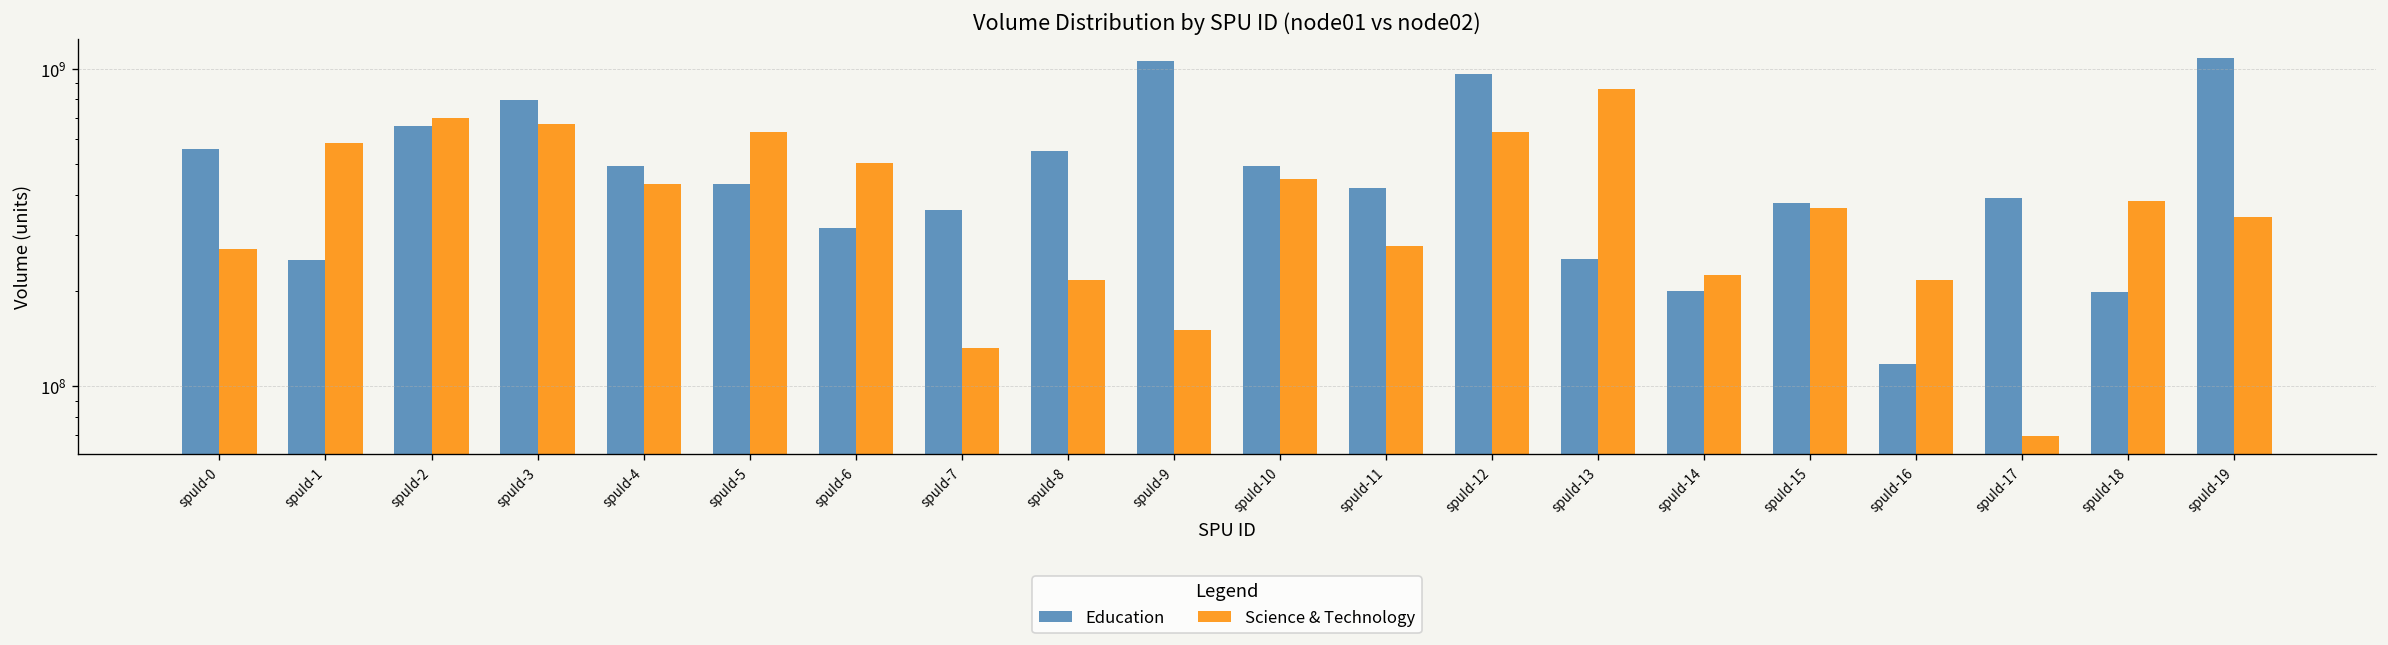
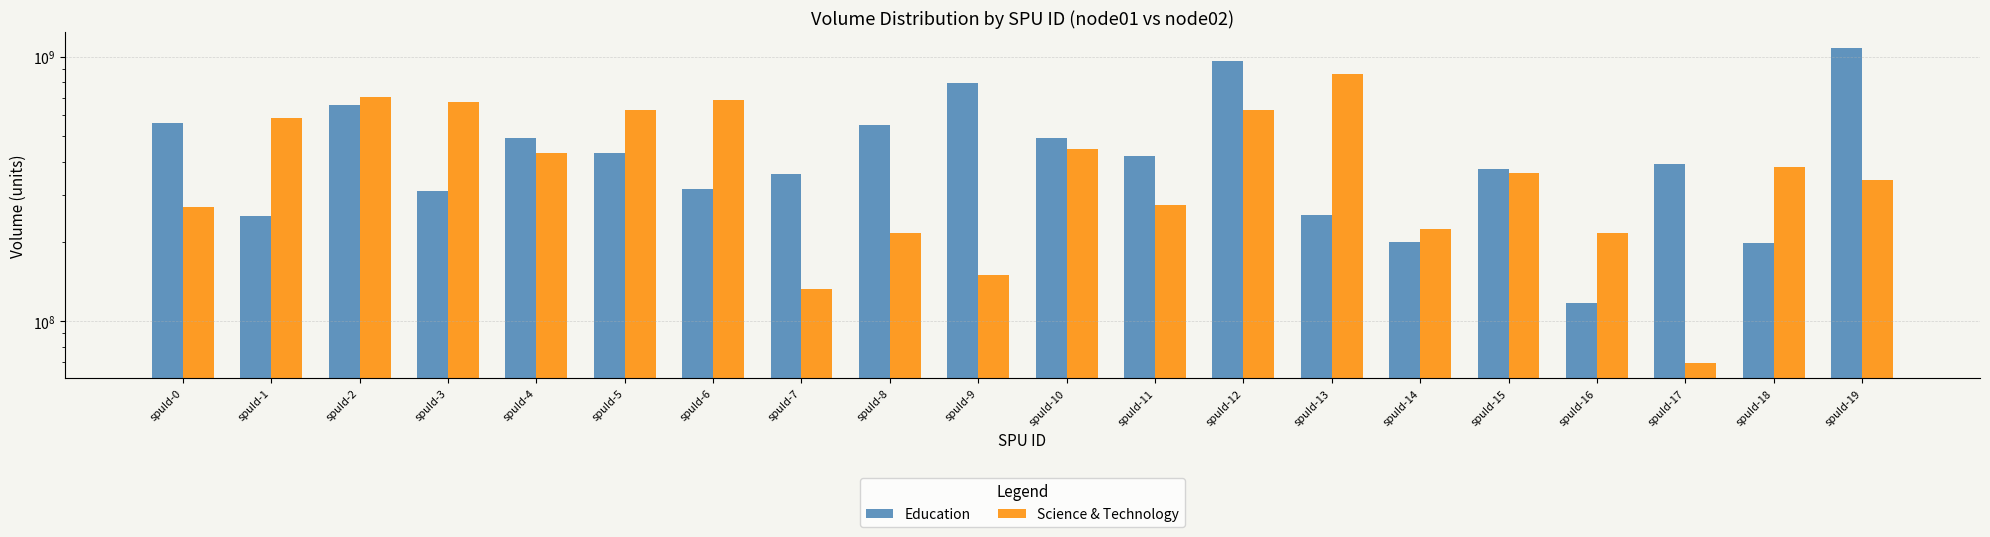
  {
    "Education": {
      "spuId-0": 560000000,
      "spuId-1": 250000000,
      "spuId-2": 660000000,
-     "spuId-3": 800000000,
+     "spuId-3": 310000000,
      "spuId-4": 500000000,
      "spuId-5": 430000000,
      "spuId-6": 320000000,
      "spuId-7": 360000000,
      "spuId-8": 550000000,
-     "spuId-9": 1060000000,
+     "spuId-9": 800000000,
      "spuId-10": 500000000,
      "spuId-11": 420000000,
      "spuId-12": 960000000,
      "spuId-13": 250000000,
      "spuId-14": 200000000,
      "spuId-15": 380000000,
      "spuId-16": 120000000,
      "spuId-17": 390000000,
      "spuId-18": 200000000,
      "spuId-19": 1080000000
    },
    "Science & Technology": {
      "spuId-0": 270000000,
      "spuId-1": 590000000,
      "spuId-2": 700000000,
      "spuId-3": 670000000,
      "spuId-4": 430000000,
      "spuId-5": 630000000,
-     "spuId-6": 500000000,
+     "spuId-6": 690000000,
      "spuId-7": 130000000,
      "spuId-8": 220000000,
      "spuId-9": 150000000,
      "spuId-10": 450000000,
      "spuId-11": 280000000,
      "spuId-12": 630000000,
      "spuId-13": 860000000,
      "spuId-14": 220000000,
      "spuId-15": 360000000,
      "spuId-16": 220000000,
      "spuId-17": 70000000,
      "spuId-18": 380000000,
      "spuId-19": 340000000
    }
  }
